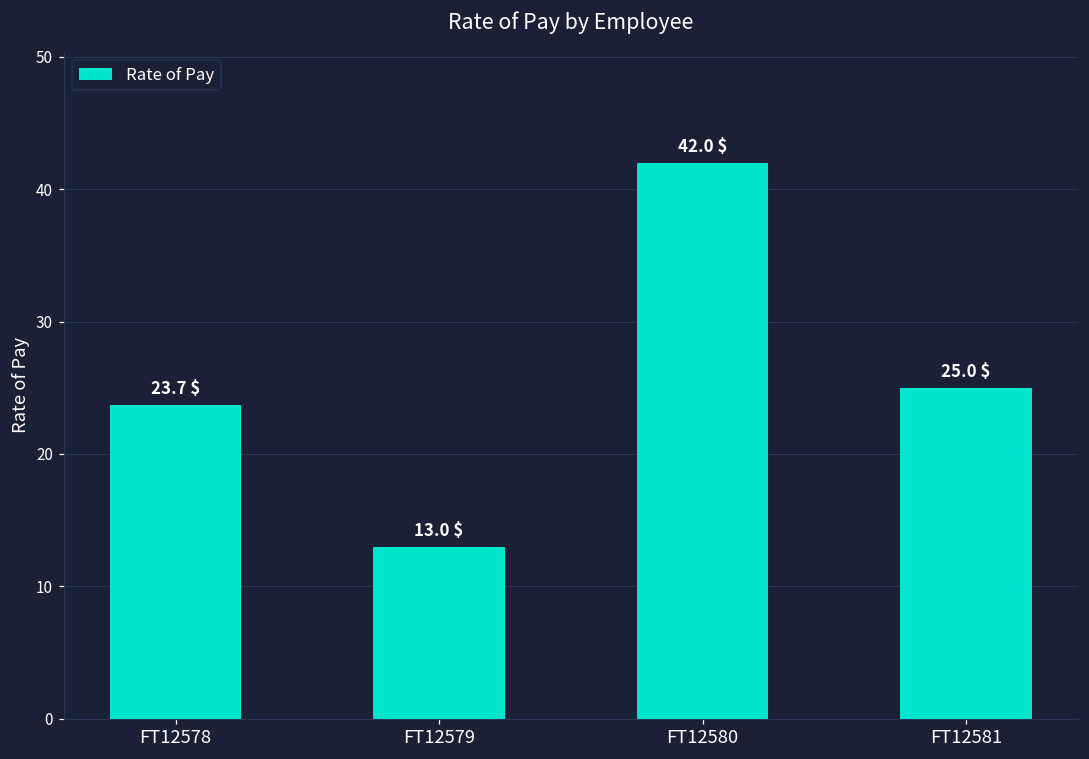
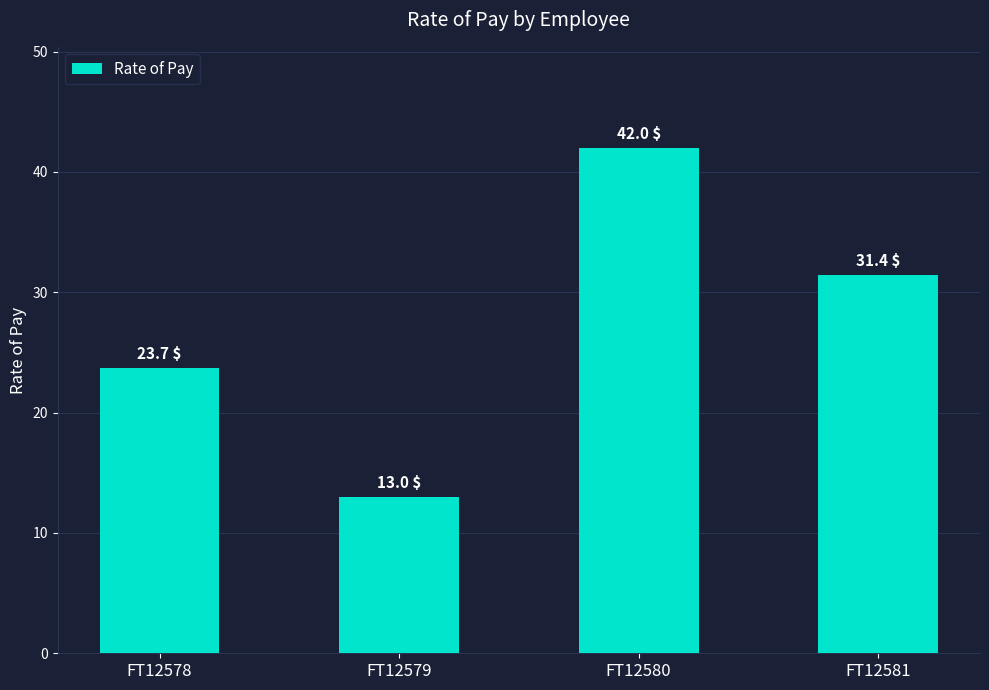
  {
    "FT12578": 23.7,
    "FT12579": 13.0,
    "FT12580": 42.0,
-   "FT12581": 25.0
+   "FT12581": 31.4
  }
